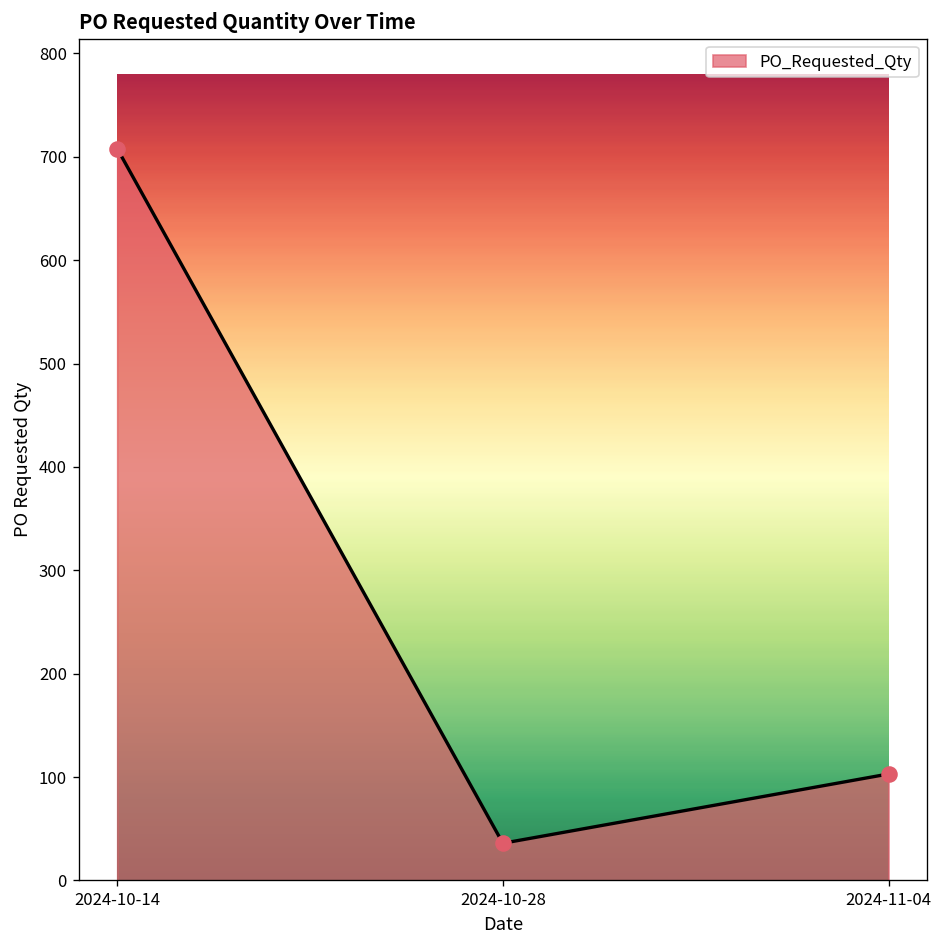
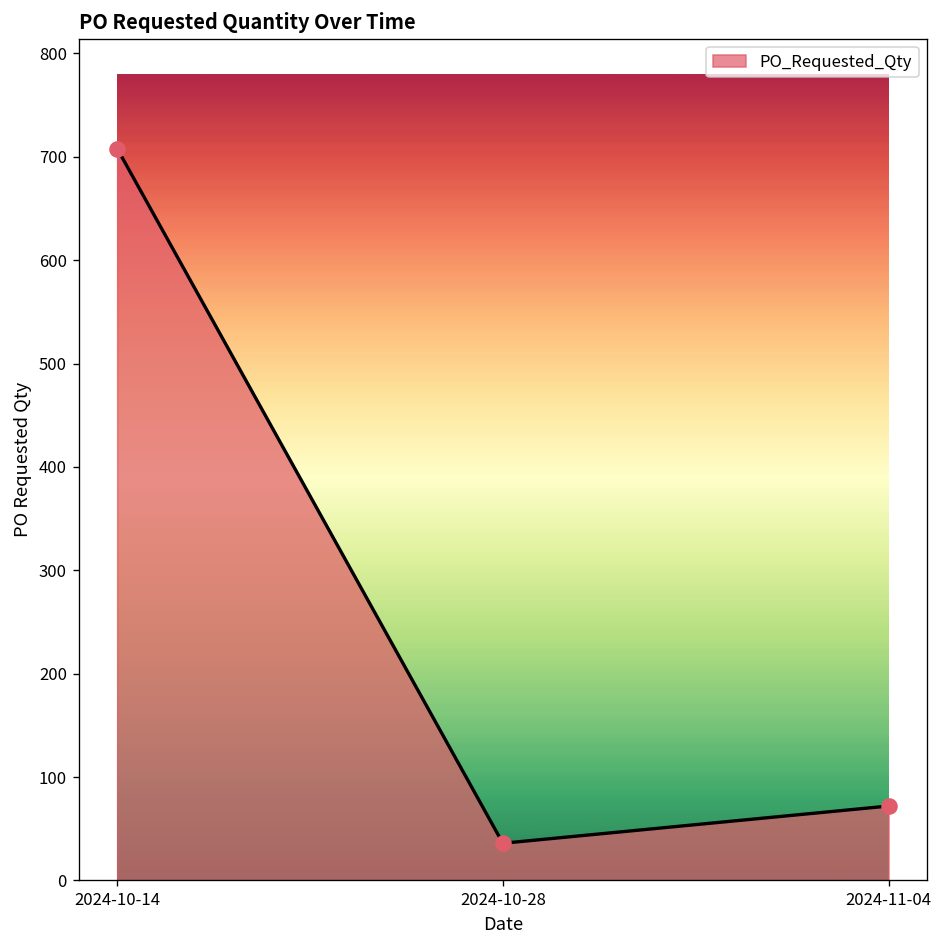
  {
    "2024-10-14": 710,
    "2024-10-28": 40,
-   "2024-11-04": 100
+   "2024-11-04": 70
  }
